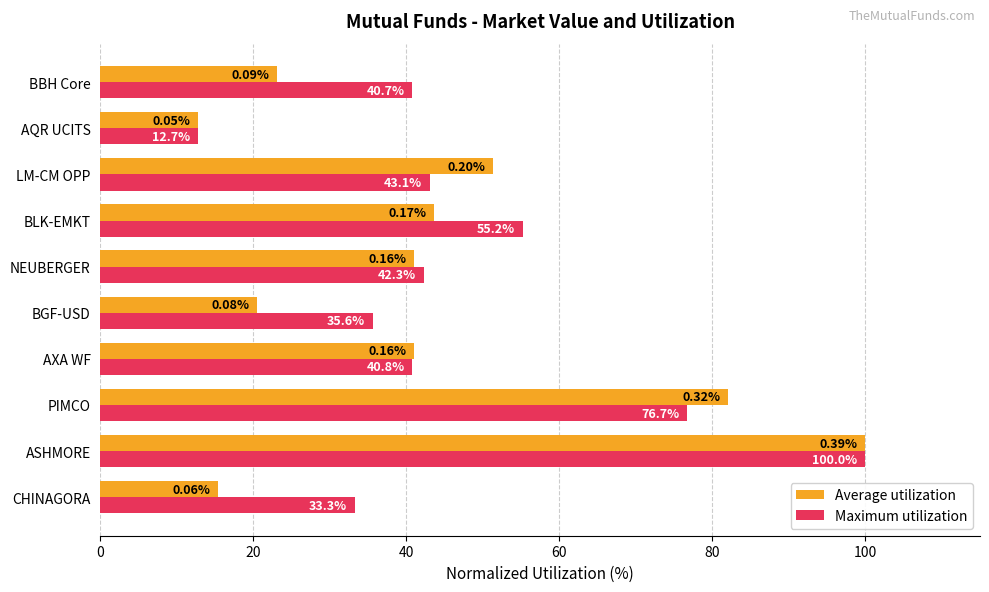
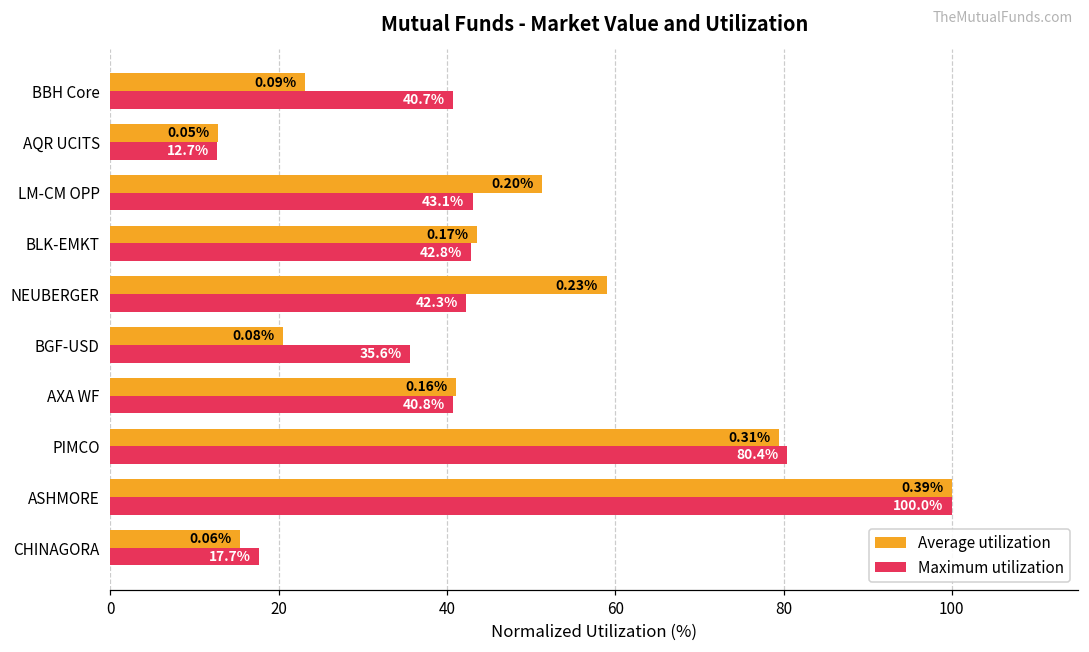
  {
    "Average utilization": {
-     "NEUBERGER": "0.16%",
-     "PIMCO": "0.32%"
+     "NEUBERGER": "0.23%",
+     "PIMCO": "0.31%"
    },
    "Maximum utilization": {
      "BBH Core": "40.7%",
      "AQR UCITS": "12.7%",
      "LM-CM OPP": "43.1%",
-     "BLK-EMKT": "55.2%",
+     "BLK-EMKT": "42.8%",
      "NEUBERGER": "42.3%",
      "BGF-USD": "35.6%",
      "AXA WF": "40.8%",
-     "PIMCO": "76.7%",
+     "PIMCO": "80.4%",
      "ASHMORE": "100.0%",
-     "CHINAGORA": "33.3%"
+     "CHINAGORA": "17.7%"
    }
  }
